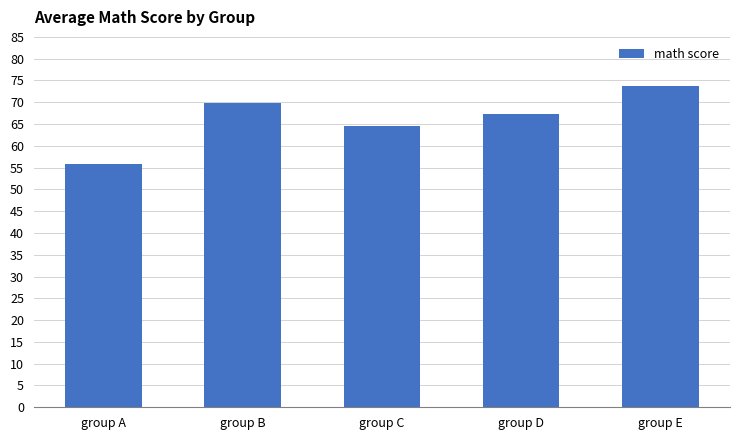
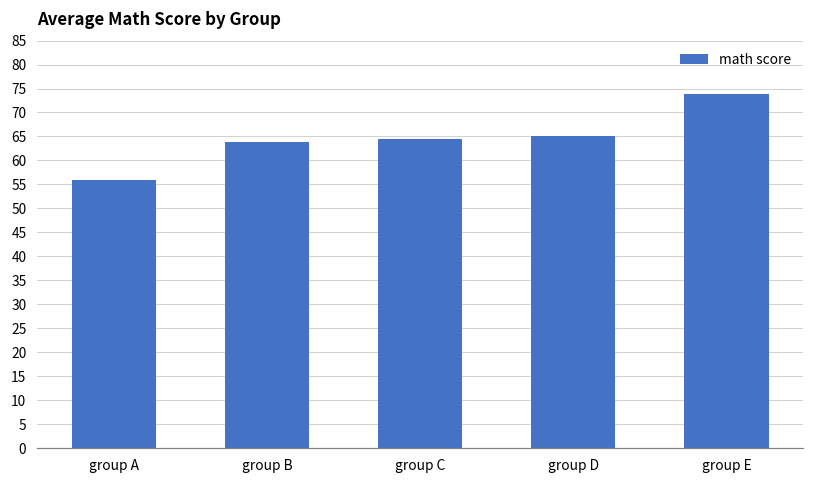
  {
    "group A": 56,
-   "group B": 70,
+   "group B": 64,
    "group C": 65,
-   "group D": 67,
+   "group D": 65,
    "group E": 74
  }
